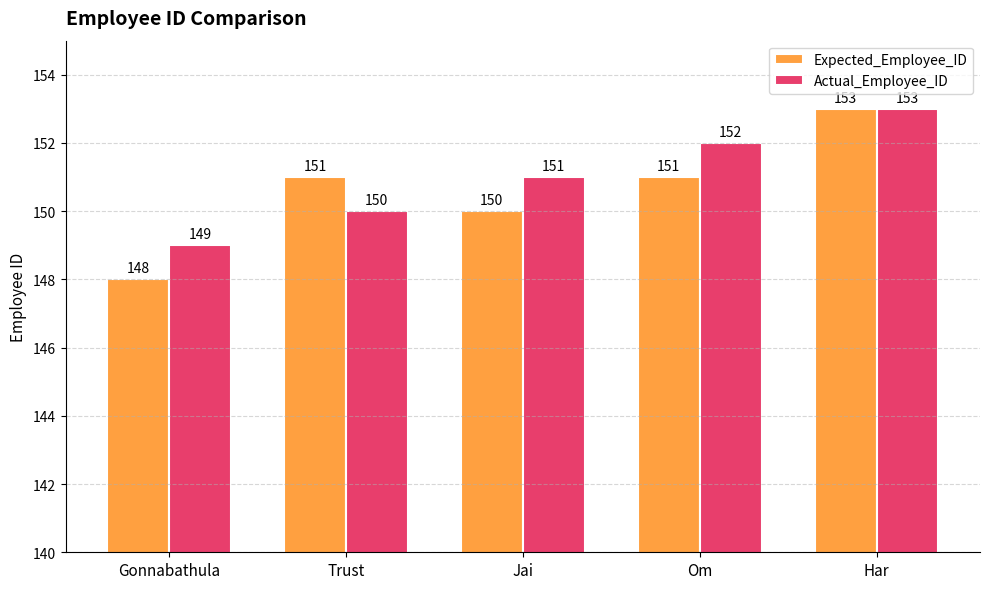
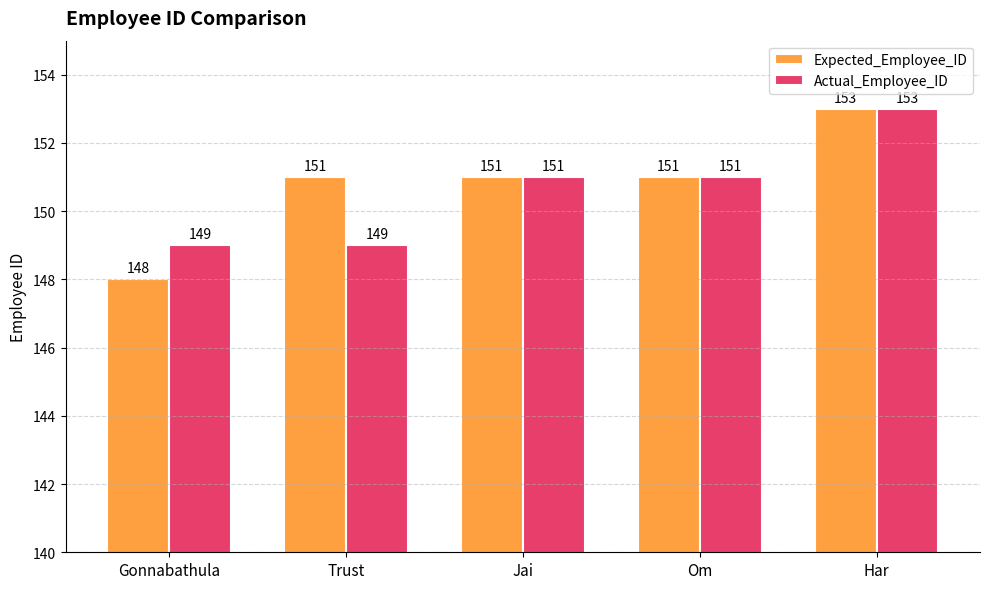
  {
    "Expected_Employee_ID": {
      "Gonnabathula": 148,
      "Trust": 151,
-     "Jai": 150,
+     "Jai": 151,
      "Om": 151
    },
    "Actual_Employee_ID": {
      "Gonnabathula": 149,
-     "Trust": 150,
+     "Trust": 149,
      "Jai": 151,
-     "Om": 152
+     "Om": 151
    }
  }
